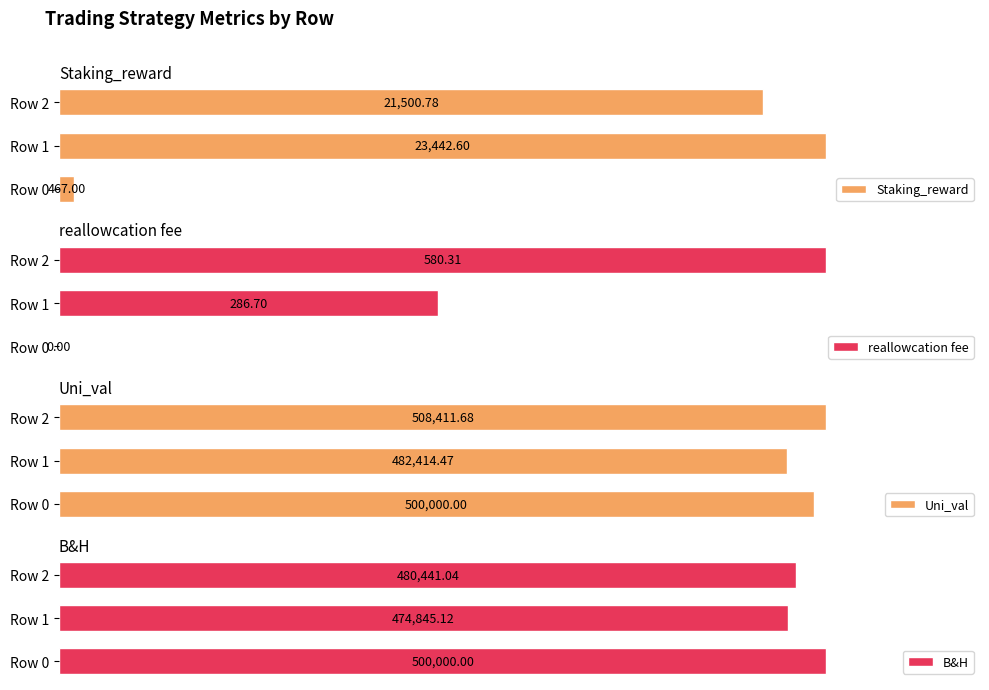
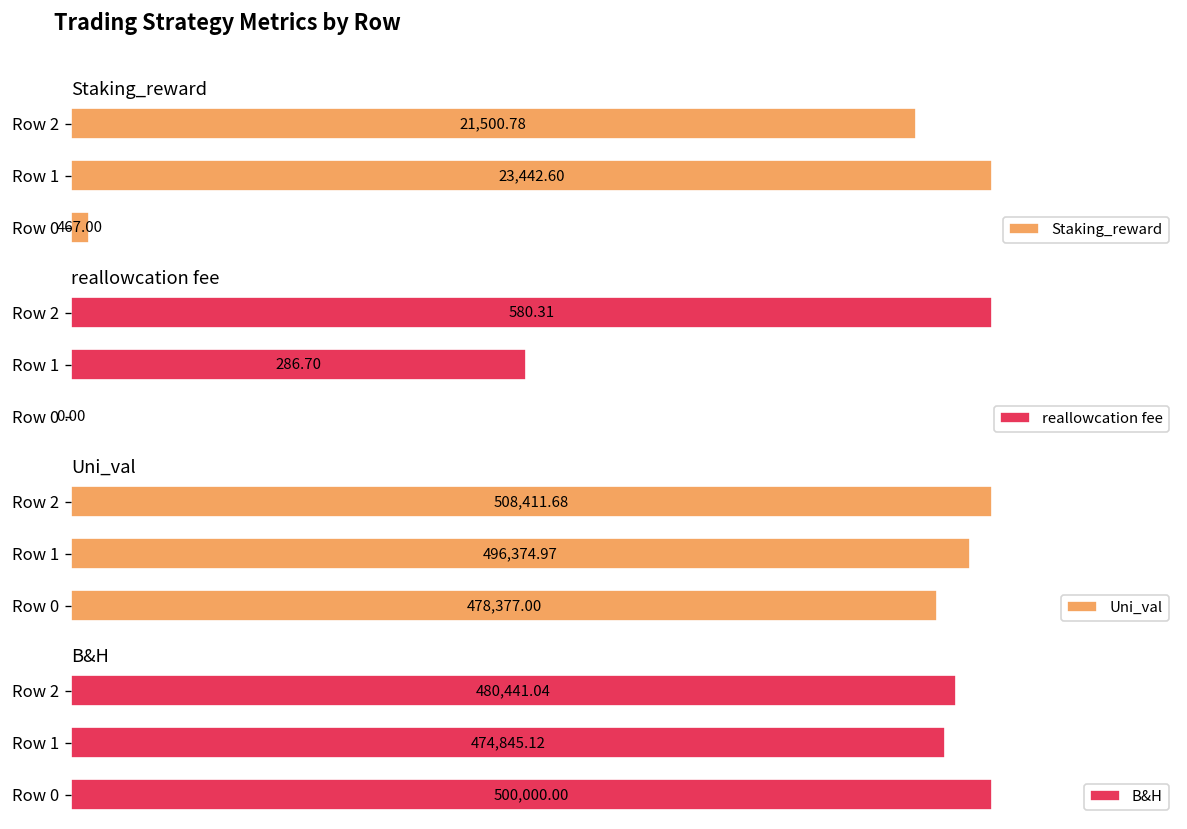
  {
    "Staking_reward": {
      "Row 2": "21,500.78",
      "Row 1": "23,442.60",
      "Row 0": "467.00"
    },
    "reallowcation fee": {
      "Row 2": "580.31",
      "Row 1": "286.70",
      "Row 0": "0.00"
    },
    "Uni_val": {
      "Row 2": "508,411.68",
-     "Row 1": "482,414.47",
-     "Row 0": "500,000.00"
+     "Row 1": "496,374.97",
+     "Row 0": "478,377.00"
    },
    "B&H": {
      "Row 2": "480,441.04",
      "Row 1": "474,845.12",
      "Row 0": "500,000.00"
    }
  }
